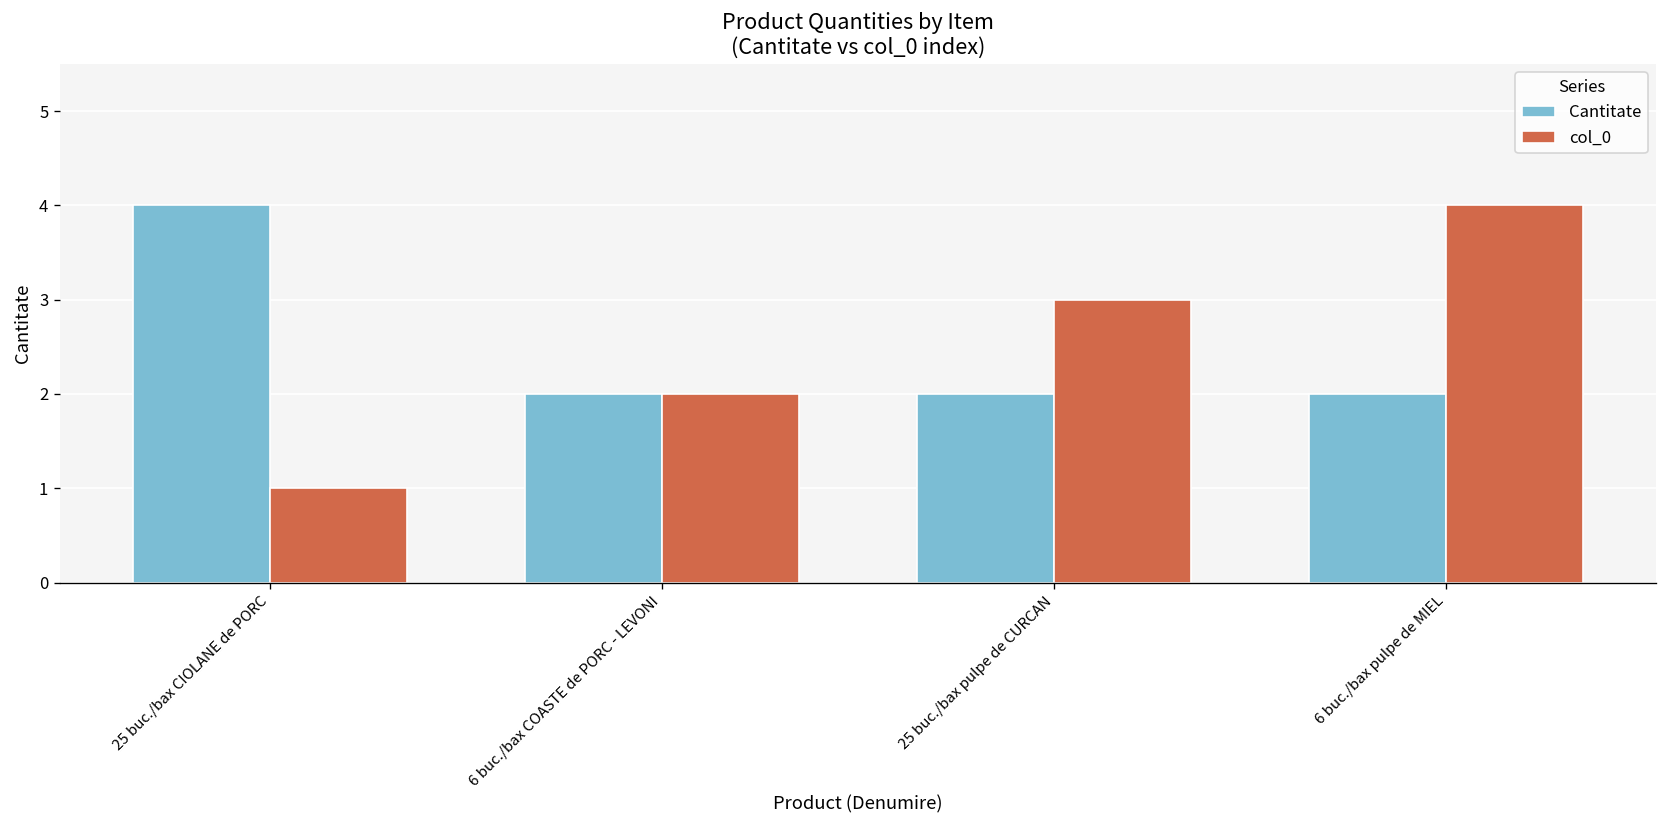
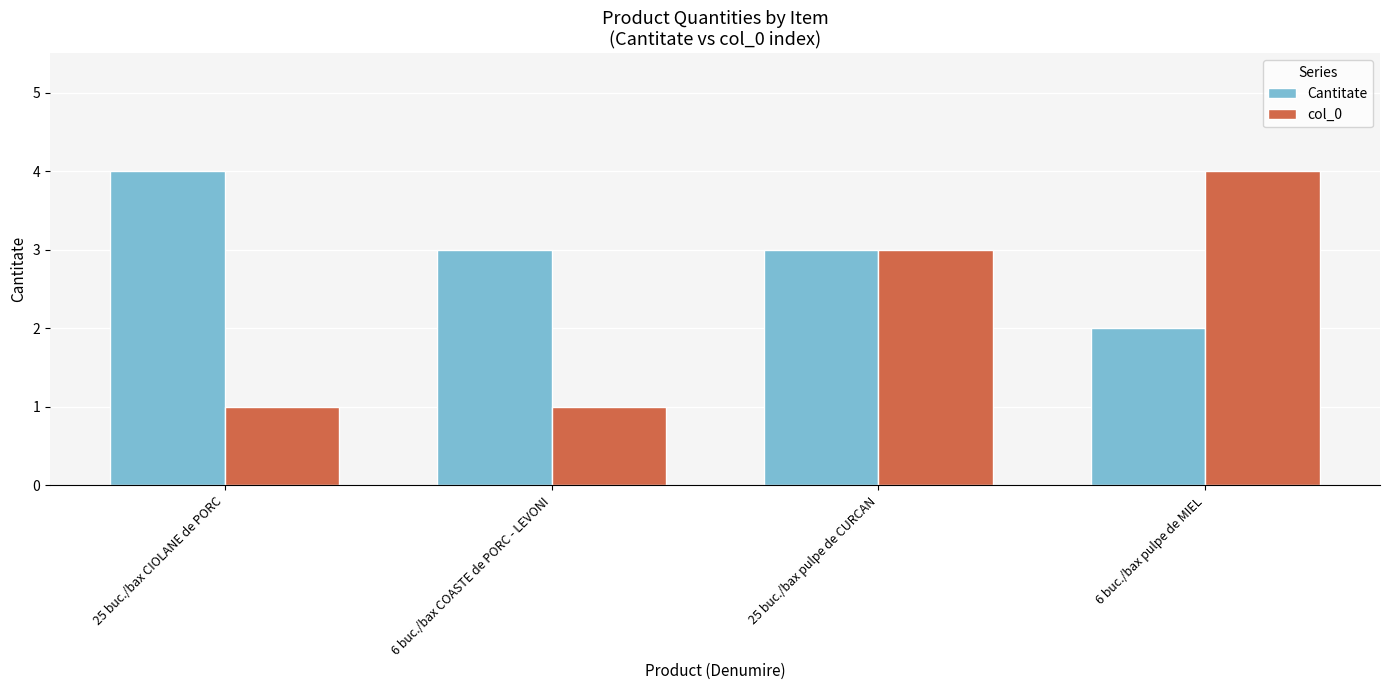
  {
    "Cantitate": {
      "25 buc./bax CIOLANE de PORC": 4,
-     "6 buc./bax COASTE de PORC - LEVONI": 2,
-     "25 buc./bax pulpe de CURCAN": 2,
+     "6 buc./bax COASTE de PORC - LEVONI": 3,
+     "25 buc./bax pulpe de CURCAN": 3,
      "6 buc./bax pulpe de MIEL": 2
    },
    "col_0": {
      "25 buc./bax CIOLANE de PORC": 1,
-     "6 buc./bax COASTE de PORC - LEVONI": 2,
+     "6 buc./bax COASTE de PORC - LEVONI": 1,
      "25 buc./bax pulpe de CURCAN": 3,
      "6 buc./bax pulpe de MIEL": 4
    }
  }
